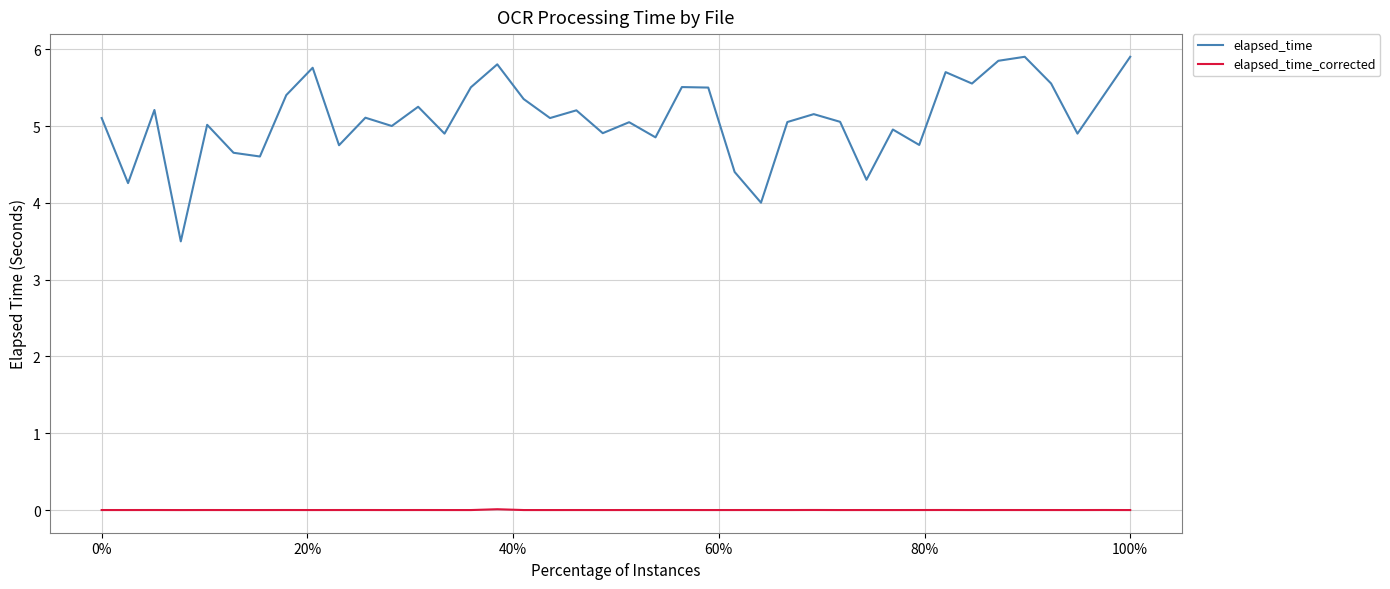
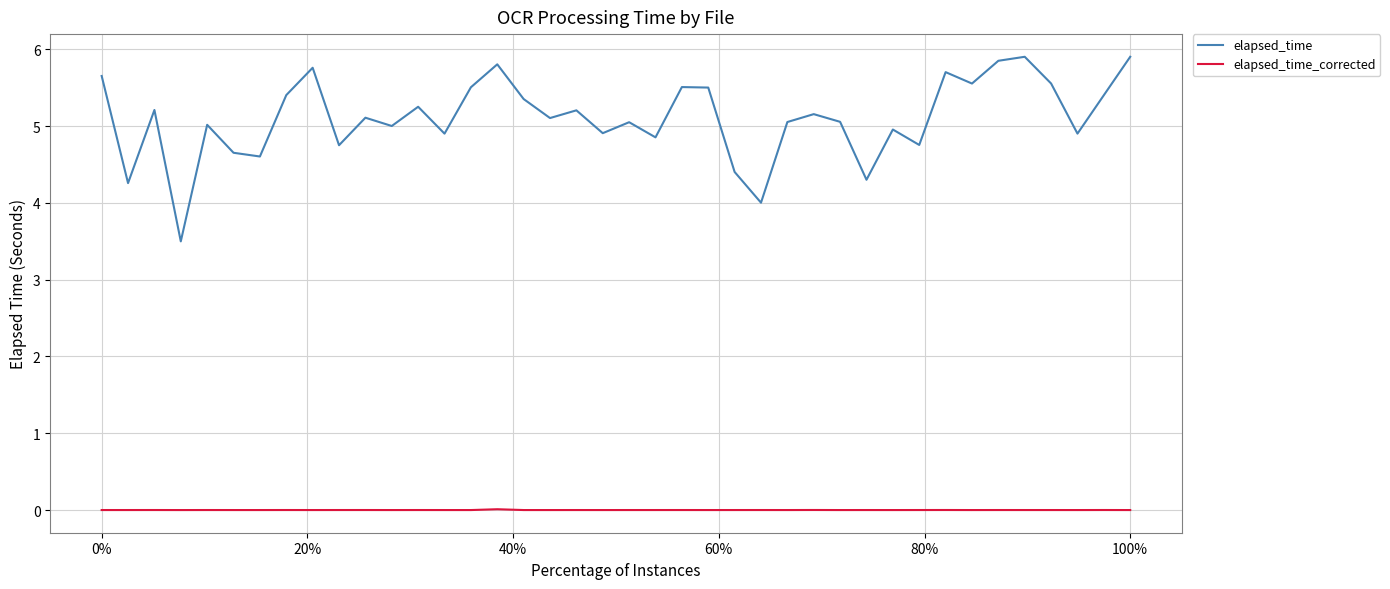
  {
    "elapsed_time": {
-     "0%": 5.1,
+     "0%": 5.7,
      "100%": 5.9
    },
    "elapsed_time_corrected": {
      "0%": 0.0,
      "100%": 0.0
    }
  }
